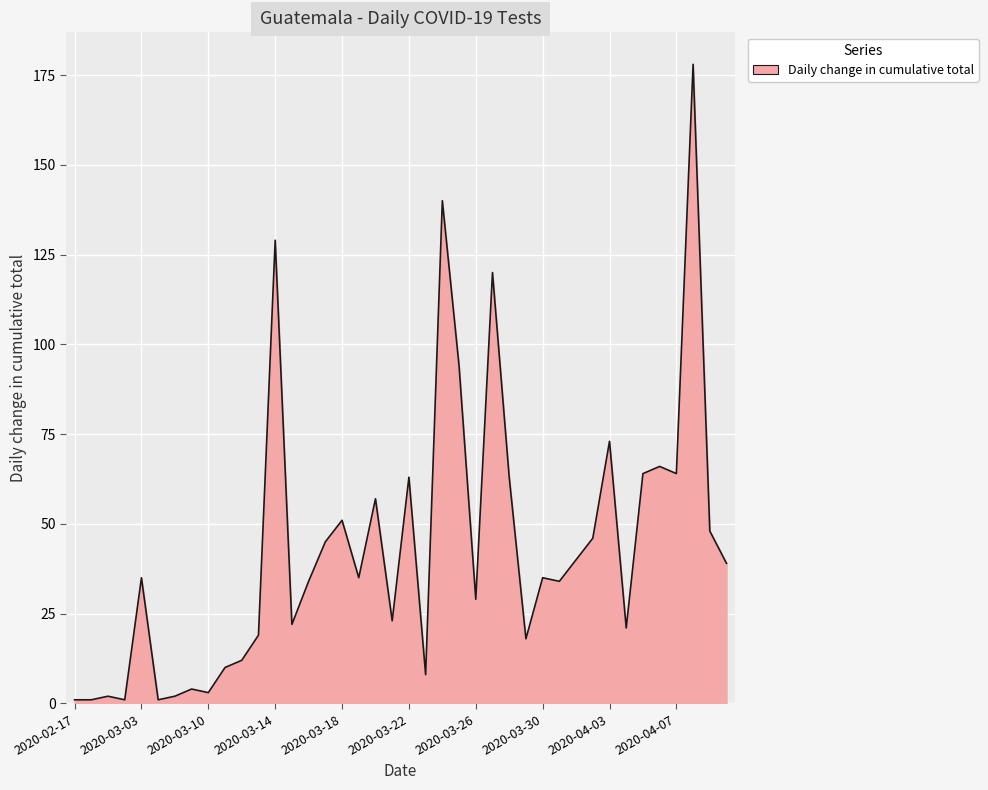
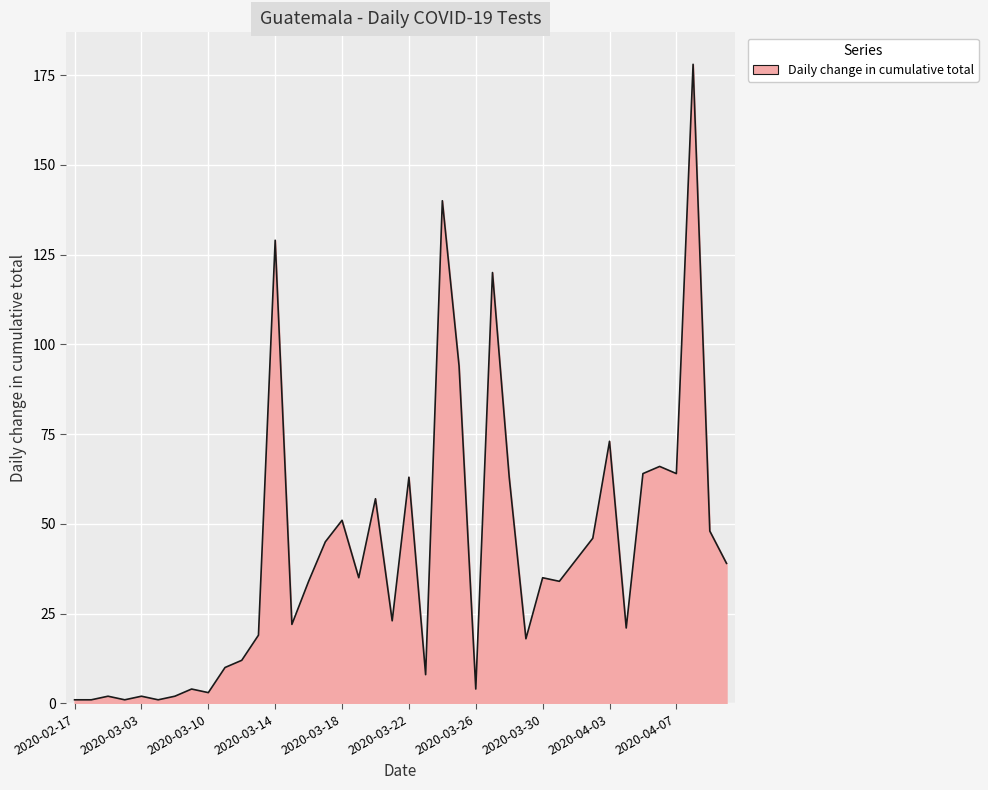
  {
    "2020-02-17": 1,
-   "2020-03-03": 35,
+   "2020-03-03": 2,
    "2020-03-10": 3,
    "2020-03-14": 129,
    "2020-03-18": 51,
    "2020-03-22": 63,
-   "2020-03-26": 29,
+   "2020-03-26": 4,
    "2020-03-30": 35,
    "2020-04-03": 73,
    "2020-04-07": 64
  }
